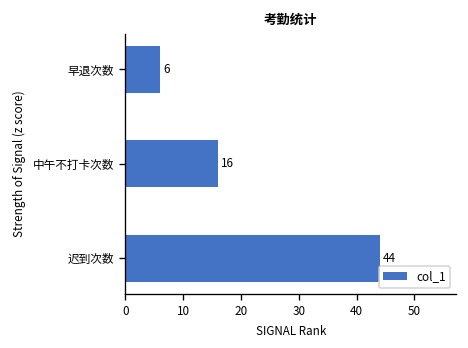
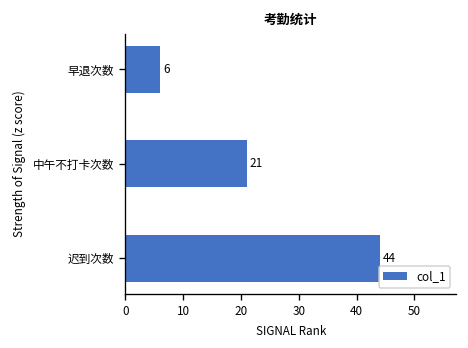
  {
    "早退次数": 6,
-   "中午不打卡次数": 16,
+   "中午不打卡次数": 21,
    "迟到次数": 44
  }
